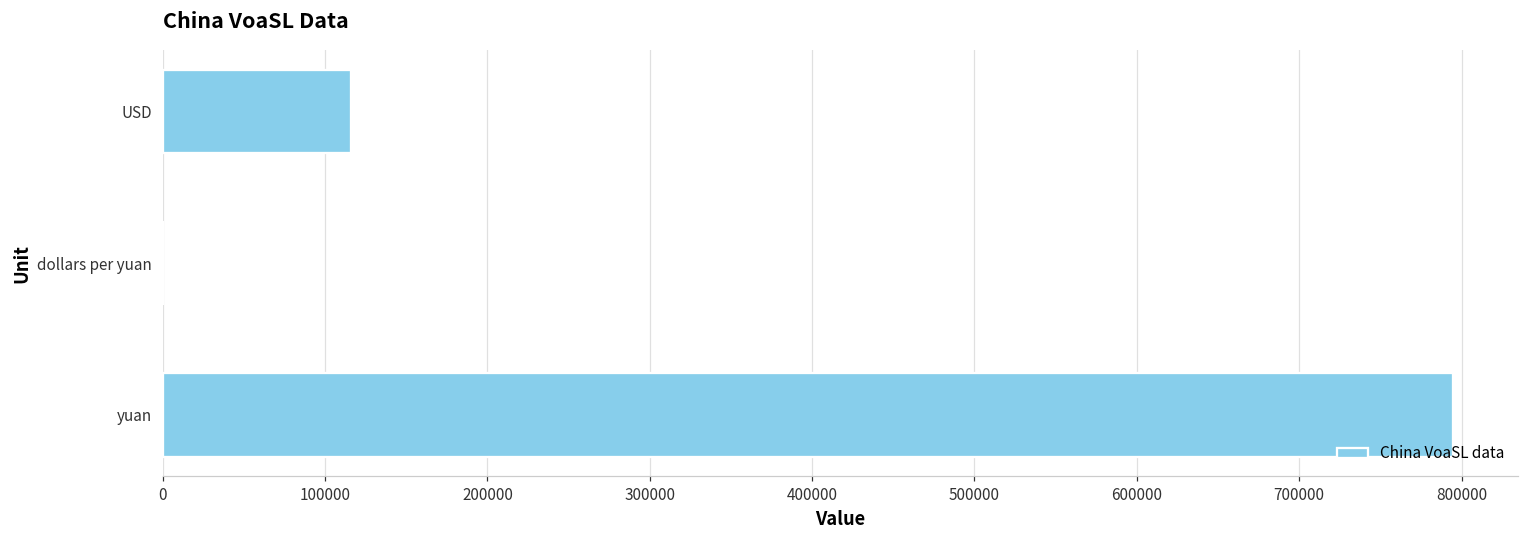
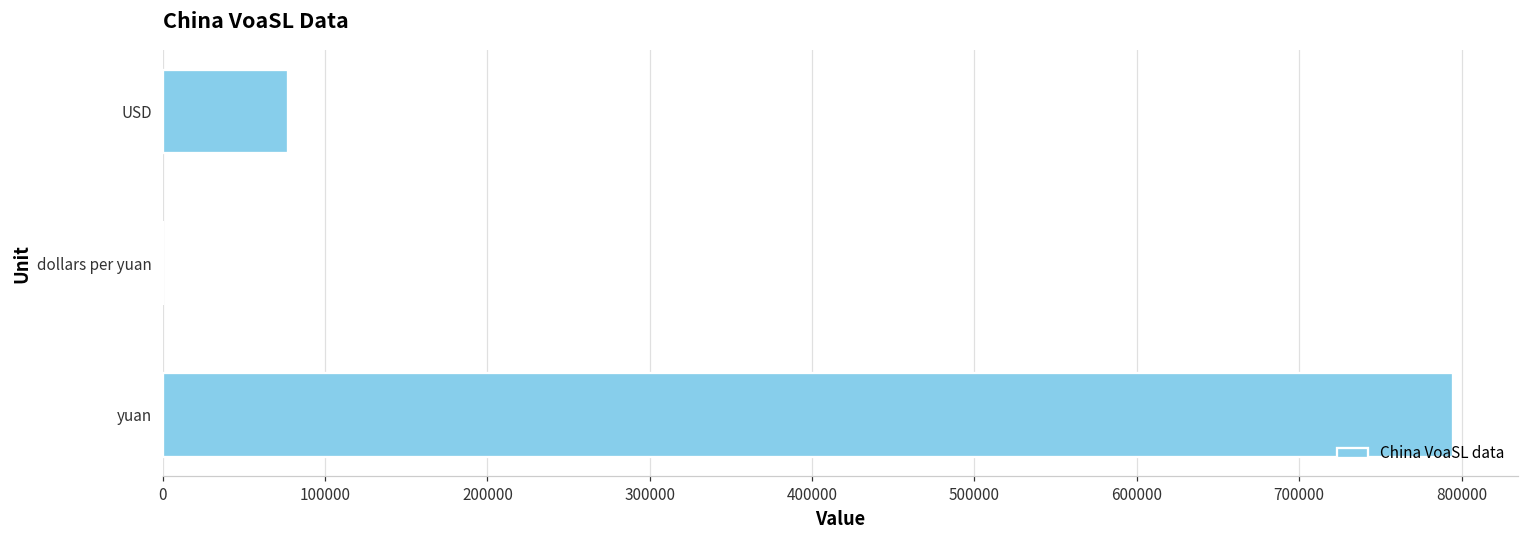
  {
-   "USD": 116000,
+   "USD": 77000,
    "yuan": 795000
  }
